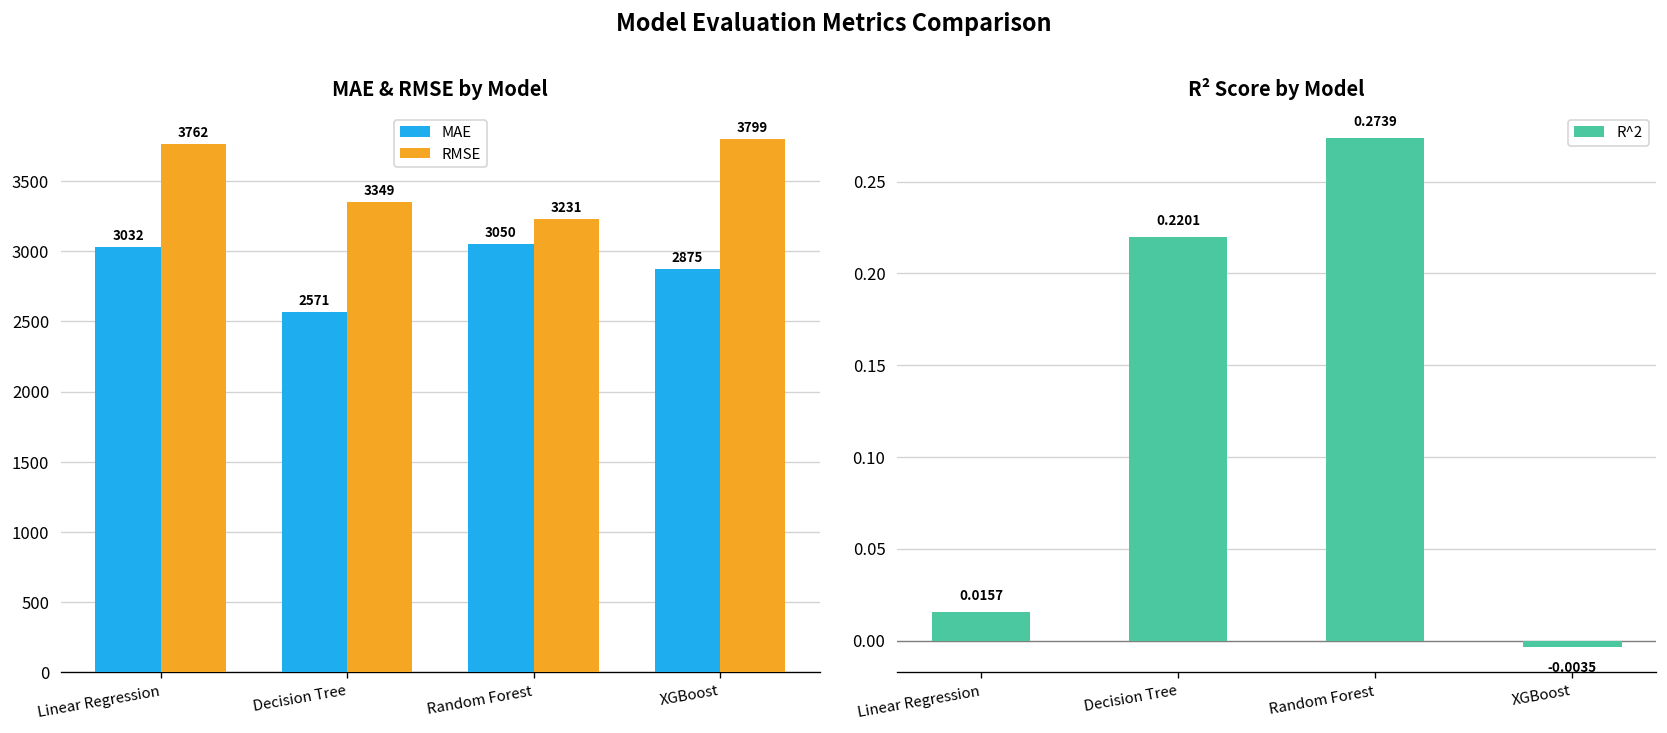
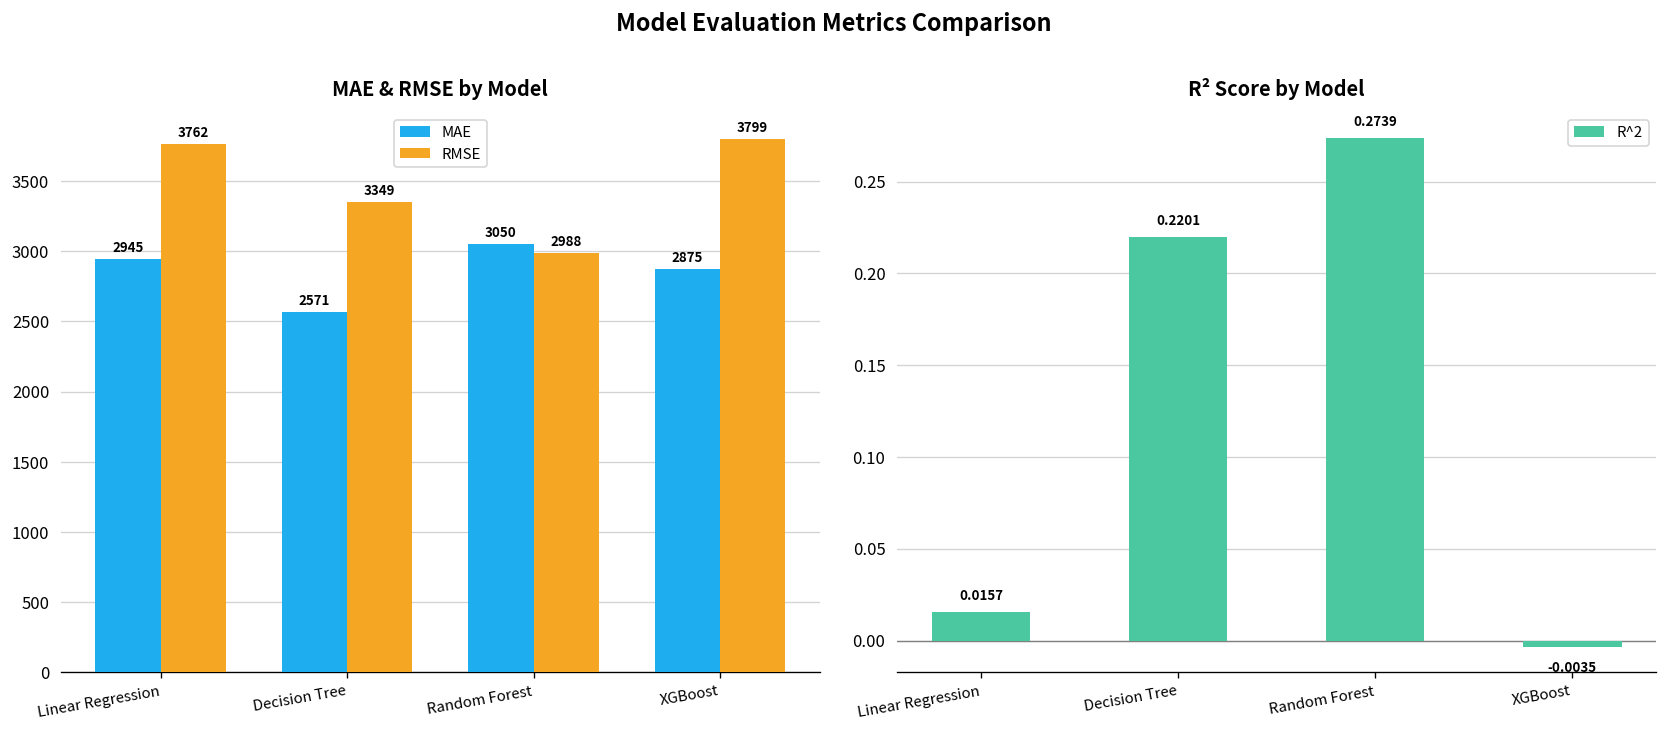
  {
    "MAE & RMSE by Model": {
      "MAE": {
-       "Linear Regression": 3032,
+       "Linear Regression": 2945,
        "Decision Tree": 2571,
        "Random Forest": 3050,
        "XGBoost": 2875
      },
      "RMSE": {
        "Linear Regression": 3762,
        "Decision Tree": 3349,
-       "Random Forest": 3231,
+       "Random Forest": 2988,
        "XGBoost": 3799
      }
    },
    "R² Score by Model": {
      "Linear Regression": 0.0157,
      "Decision Tree": 0.2201,
      "Random Forest": 0.2739,
      "XGBoost": -0.0035
    }
  }
